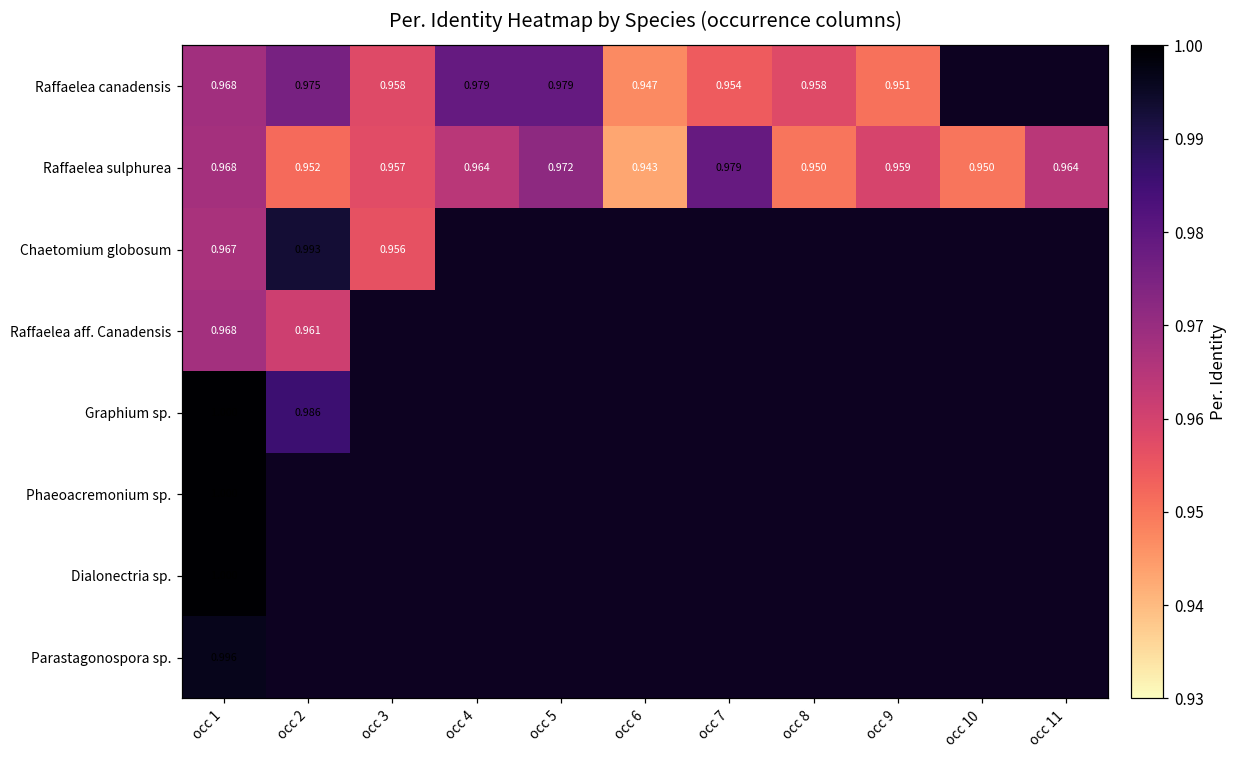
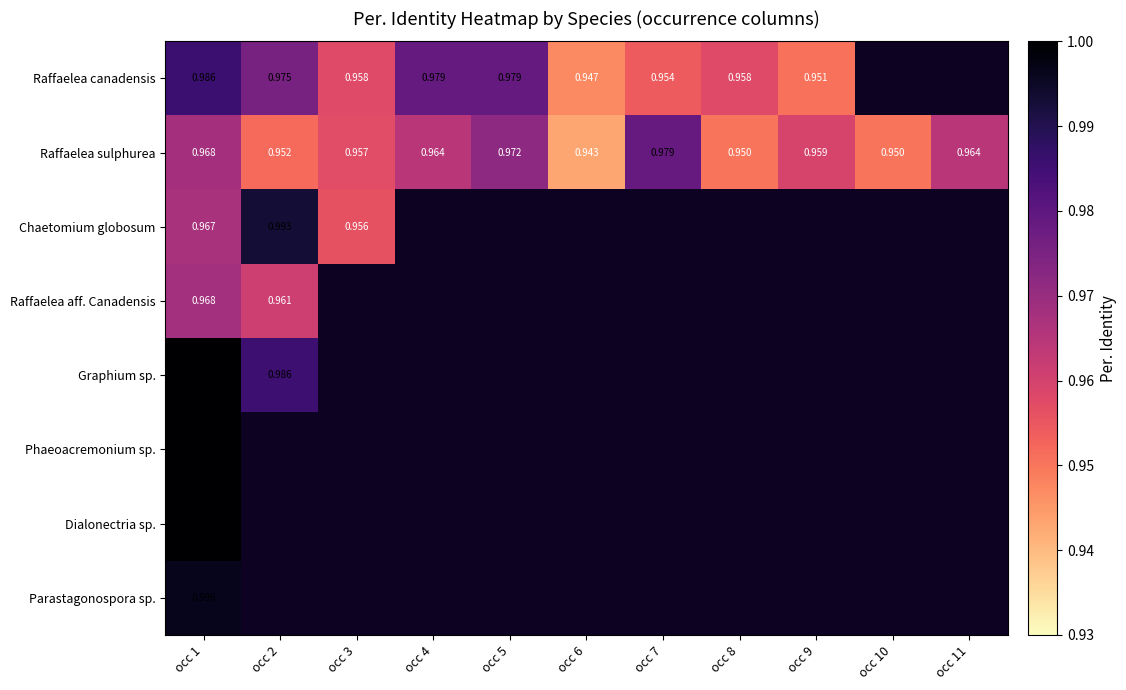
  {
    "Raffaelea canadensis": {
-     "occ 1": 0.968,
+     "occ 1": 0.986,
      "occ 2": 0.975,
      "occ 3": 0.958,
      "occ 4": 0.979,
      "occ 5": 0.979,
      "occ 6": 0.947,
      "occ 7": 0.954,
      "occ 8": 0.958,
      "occ 9": 0.951
    },
    "Raffaelea sulphurea": {
      "occ 1": 0.968,
      "occ 2": 0.952,
      "occ 3": 0.957,
      "occ 4": 0.964,
      "occ 5": 0.972,
      "occ 6": 0.943,
      "occ 7": 0.979,
      "occ 8": 0.950,
      "occ 9": 0.959,
      "occ 10": 0.950,
      "occ 11": 0.964
    },
    "Chaetomium globosum": {
      "occ 1": 0.967,
      "occ 2": 0.993,
      "occ 3": 0.956
    },
    "Raffaelea aff. Canadensis": {
      "occ 1": 0.968,
      "occ 2": 0.961
    },
    "Graphium sp.": {
      "occ 2": 0.986
    }
  }
